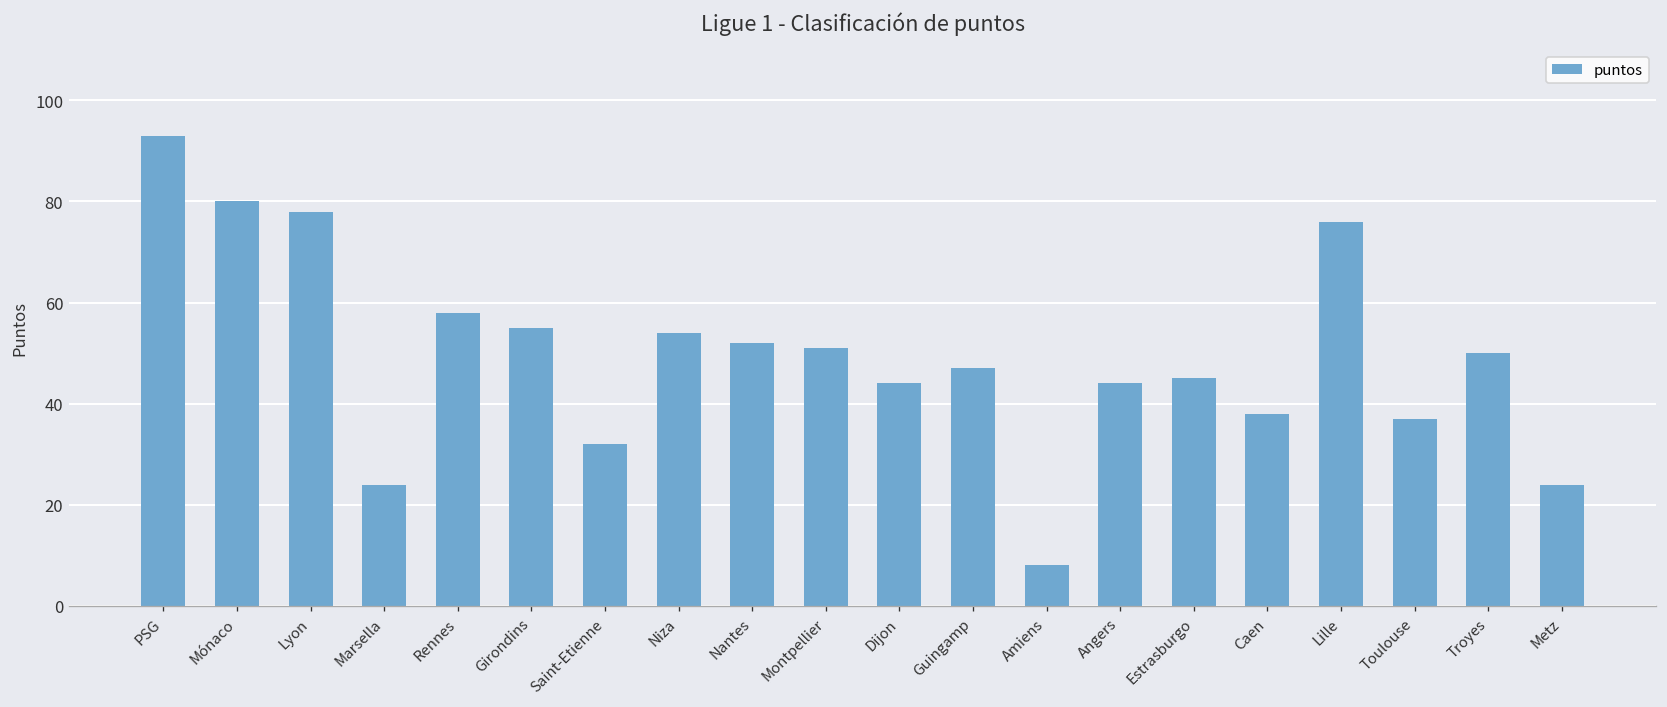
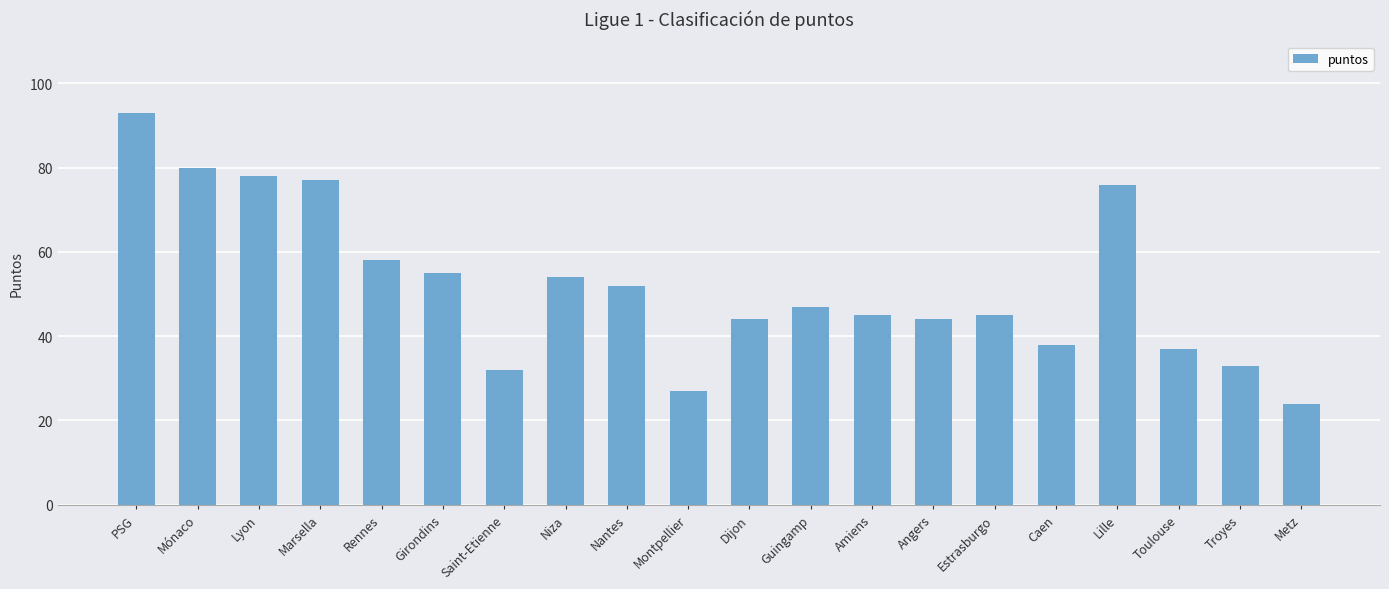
  {
    "PSG": 93,
    "Mónaco": 80,
    "Lyon": 78,
-   "Marsella": 24,
+   "Marsella": 77,
    "Rennes": 58,
    "Girondins": 55,
    "Saint-Etienne": 32,
    "Niza": 54,
    "Nantes": 52,
-   "Montpellier": 51,
+   "Montpellier": 27,
    "Dijon": 44,
    "Guingamp": 47,
-   "Amiens": 8,
+   "Amiens": 45,
    "Angers": 44,
    "Estrasburgo": 45,
    "Caen": 38,
    "Lille": 76,
    "Toulouse": 37,
-   "Troyes": 50,
+   "Troyes": 33,
    "Metz": 24
  }
